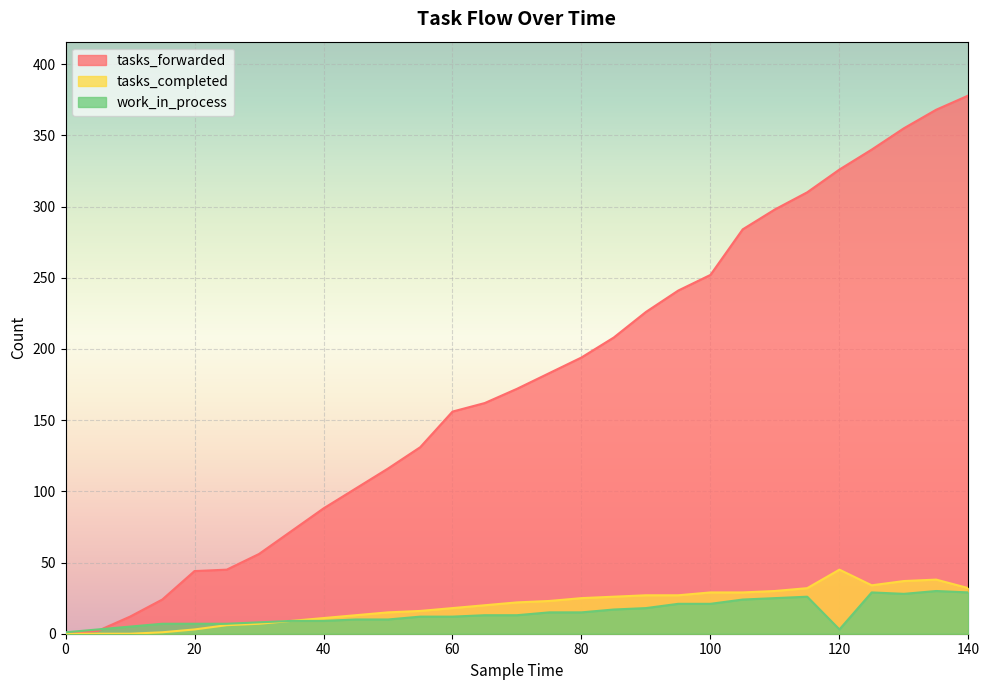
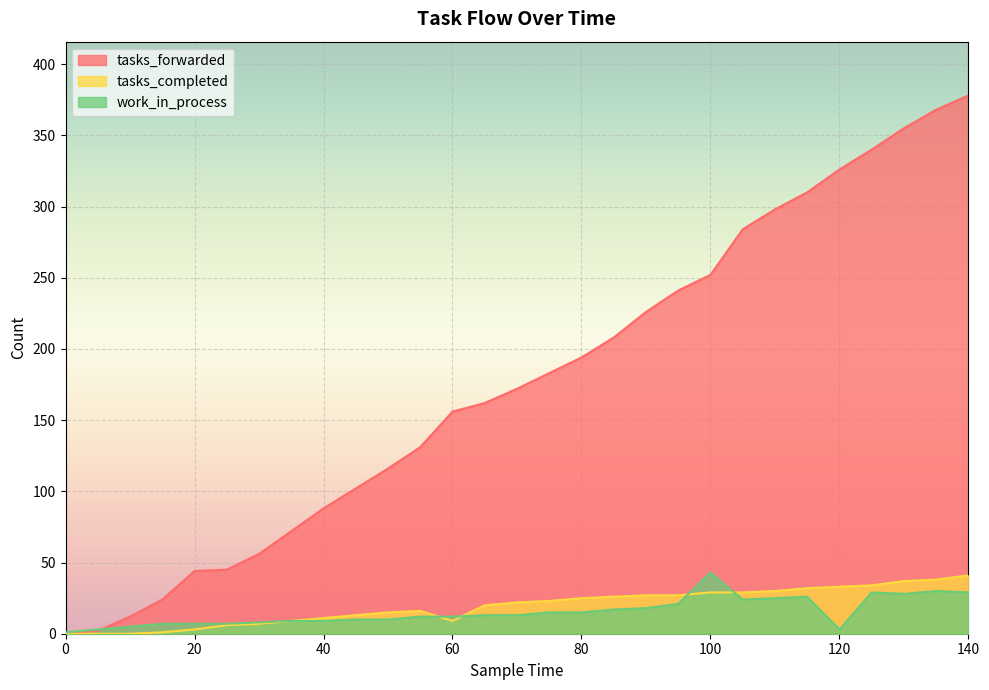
  {
    "tasks_forwarded": {
      "20": 44,
      "40": 88,
      "60": 156,
      "80": 194,
      "100": 252,
      "120": 326,
      "140": 378
    },
    "tasks_completed": {
      "20": 3,
      "40": 11,
-     "60": 18,
+     "60": 9,
      "80": 25,
      "100": 29,
-     "120": 45,
-     "140": 32
+     "120": 33,
+     "140": 41
    },
    "work_in_process": {
      "20": 7,
      "40": 9,
      "60": 12,
      "80": 15,
-     "100": 21,
+     "100": 43,
      "120": 3,
      "140": 29
    }
  }
